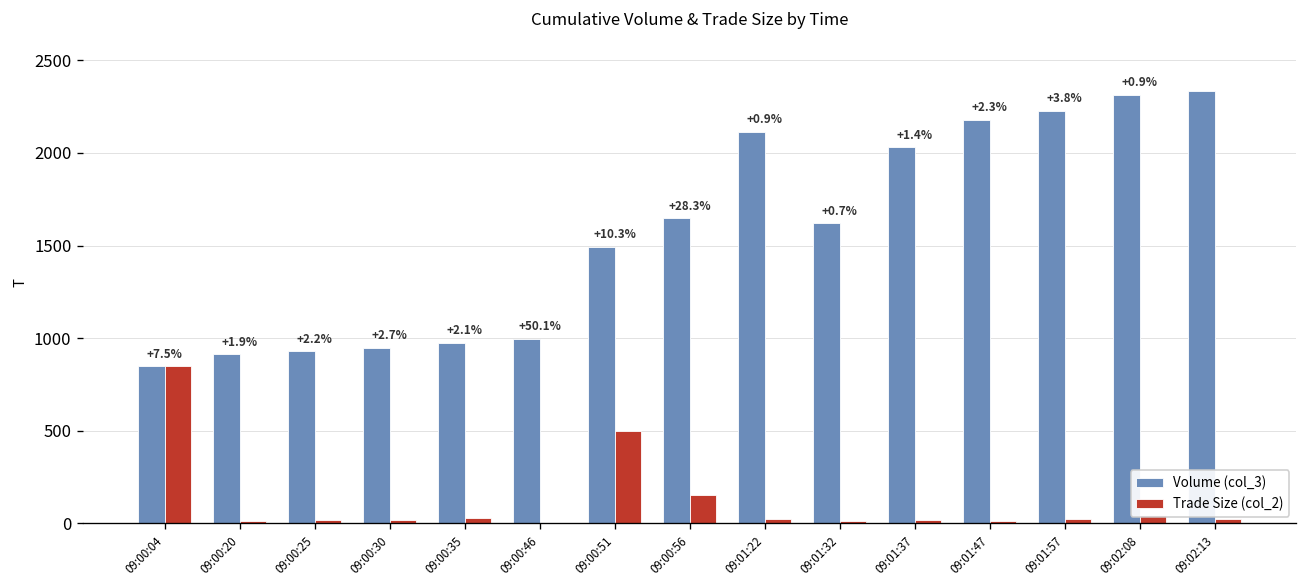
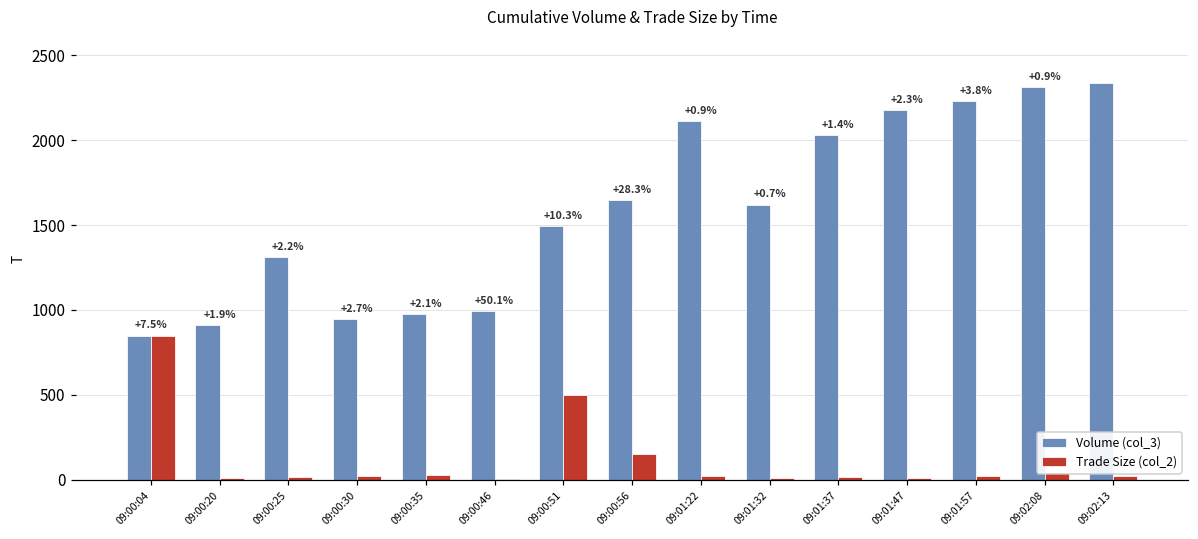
  {
    "Volume (col_3)": {
-     "09:00:25": 930,
+     "09:00:25": 1310,
      "09:02:13": 2340
    },
    "Trade Size (col_2)": {
      "09:00:25": 20,
      "09:00:30": 20,
      "09:00:35": 30,
      "09:00:51": 500,
      "09:00:56": 150,
      "09:01:22": 20,
      "09:01:57": 20,
      "09:02:13": 20
    }
  }
